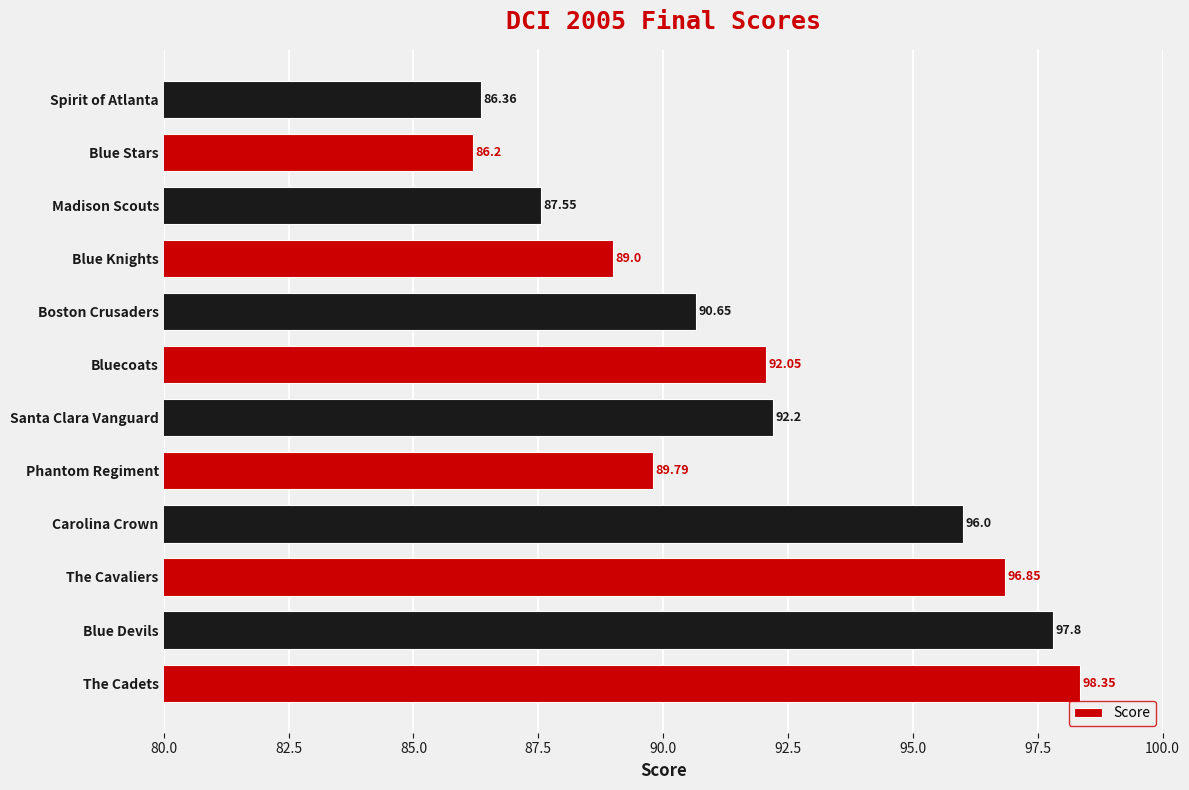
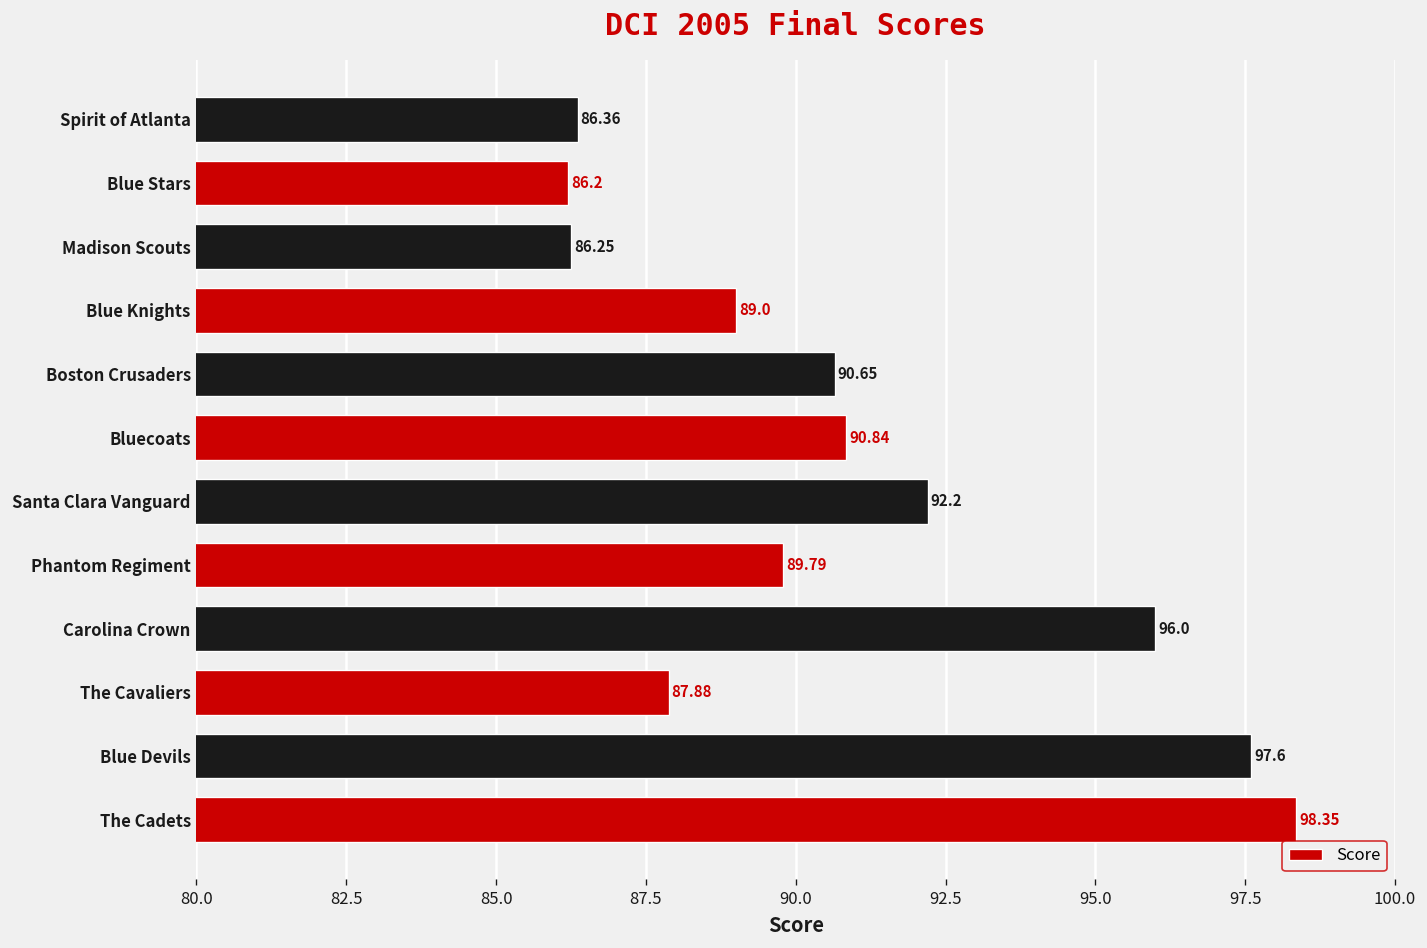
  {
    "Spirit of Atlanta": 86.36,
    "Blue Stars": 86.2,
-   "Madison Scouts": 87.55,
+   "Madison Scouts": 86.25,
    "Blue Knights": 89.0,
    "Boston Crusaders": 90.65,
-   "Bluecoats": 92.05,
+   "Bluecoats": 90.84,
    "Santa Clara Vanguard": 92.2,
    "Phantom Regiment": 89.79,
    "Carolina Crown": 96.0,
-   "The Cavaliers": 96.85,
-   "Blue Devils": 97.8,
+   "The Cavaliers": 87.88,
+   "Blue Devils": 97.6,
    "The Cadets": 98.35
  }
